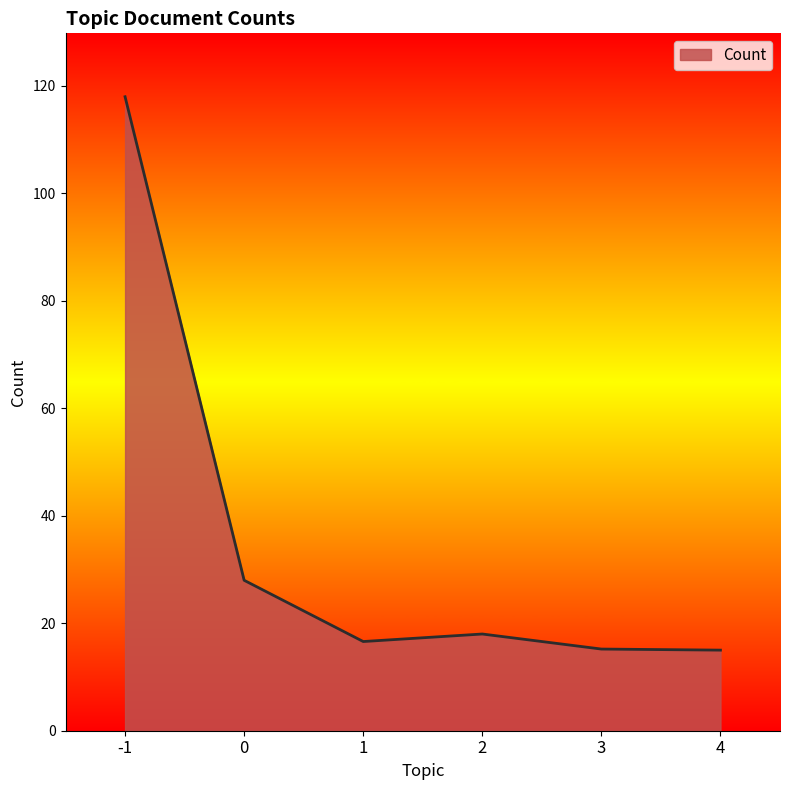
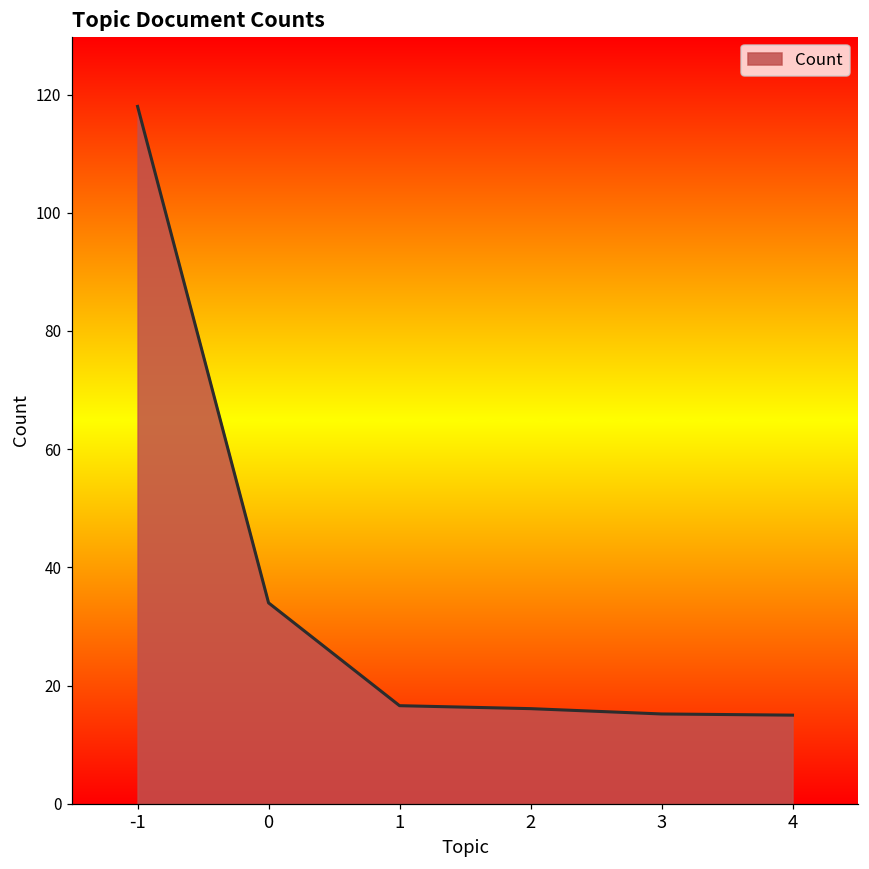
  {
    "-1": 118,
-   "0": 28,
+   "0": 34,
    "1": 17,
-   "2": 18,
+   "2": 16,
    "3": 15,
    "4": 15
  }
